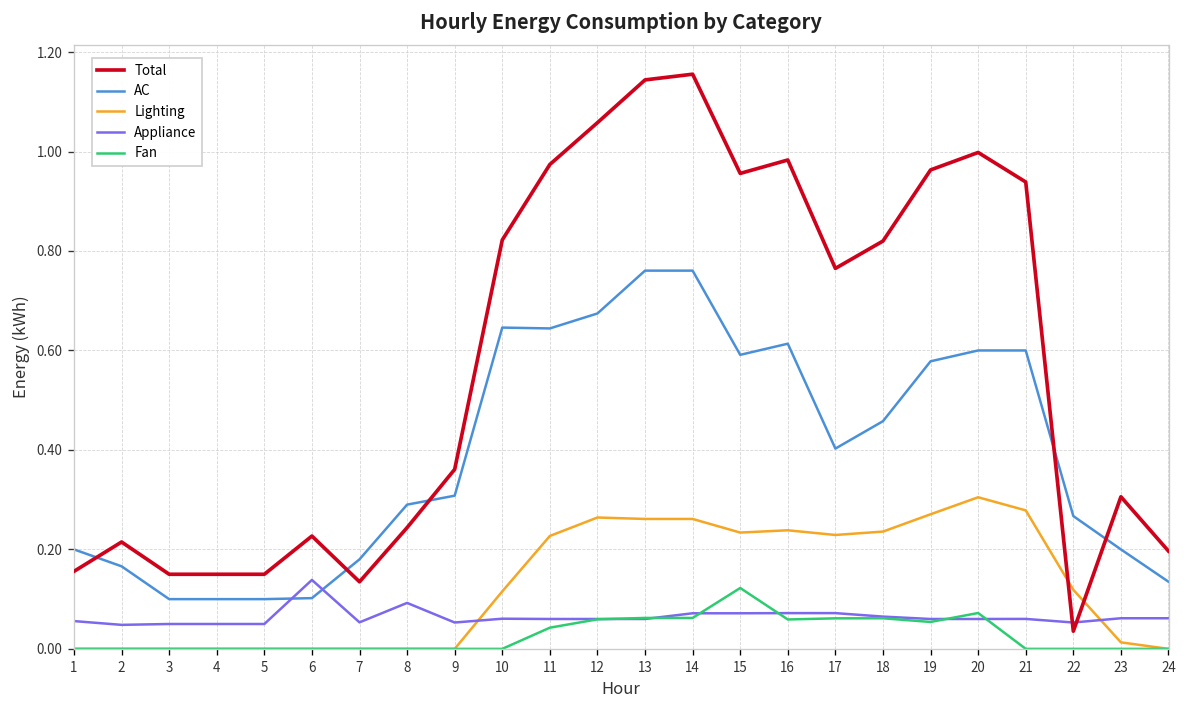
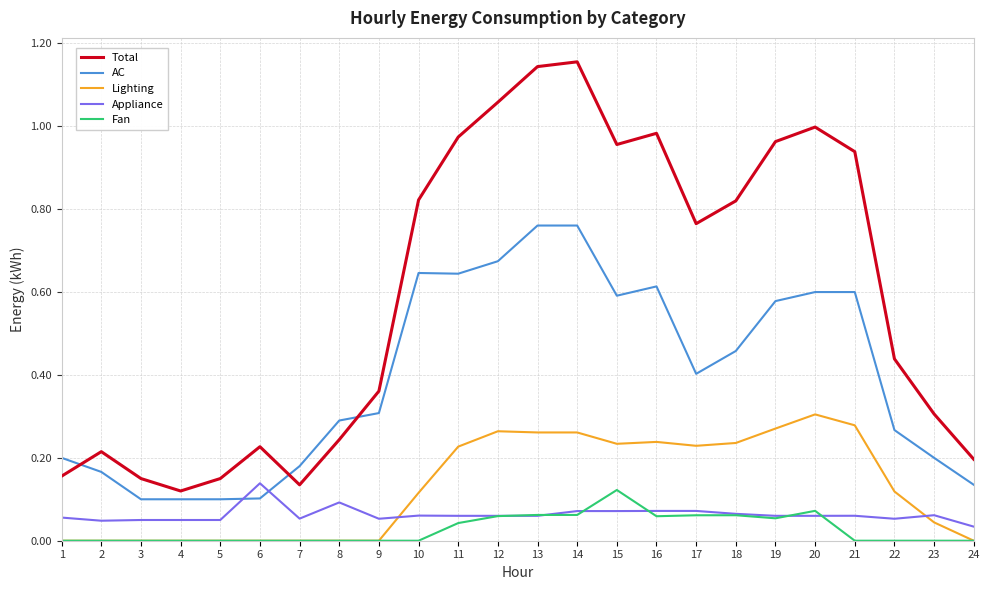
  {
    "Total": {
      "1": 0.16,
      "2": 0.21,
      "3": 0.15,
-     "4": 0.15,
+     "4": 0.12,
      "5": 0.15,
      "6": 0.23,
      "7": 0.13,
      "8": 0.24,
      "9": 0.36,
      "10": 0.82,
      "11": 0.97,
      "12": 1.06,
      "13": 1.14,
      "14": 1.16,
      "15": 0.96,
      "16": 0.98,
      "17": 0.77,
      "18": 0.82,
      "19": 0.96,
      "20": 1.00,
      "21": 0.94,
-     "22": 0.04,
+     "22": 0.44,
      "23": 0.31,
      "24": 0.20
    },
    "AC": {
      "1": 0.20,
      "2": 0.17,
      "3": 0.10,
      "4": 0.10,
      "5": 0.10,
      "6": 0.10,
      "7": 0.18,
      "8": 0.29,
      "9": 0.31,
      "10": 0.65,
      "11": 0.64,
      "12": 0.67,
      "13": 0.76,
      "14": 0.76,
      "15": 0.59,
      "16": 0.61,
      "17": 0.40,
      "18": 0.46,
      "19": 0.58,
      "20": 0.60,
      "21": 0.60,
      "22": 0.27,
      "23": 0.20,
      "24": 0.14
    },
    "Lighting": {
      "10": 0.12,
      "11": 0.23,
      "12": 0.26,
      "13": 0.26,
      "14": 0.26,
      "15": 0.23,
      "16": 0.24,
      "17": 0.23,
      "18": 0.24,
      "19": 0.27,
      "20": 0.30,
      "21": 0.28,
      "22": 0.12,
-     "23": 0.01
+     "23": 0.04
    },
    "Appliance": {
      "1": 0.06,
      "2": 0.05,
      "3": 0.05,
      "4": 0.05,
      "5": 0.05,
      "6": 0.14,
      "7": 0.05,
      "8": 0.09,
      "9": 0.05,
      "10": 0.06,
      "11": 0.06,
      "14": 0.07,
      "15": 0.07,
      "16": 0.07,
      "17": 0.07,
      "20": 0.06,
      "21": 0.06,
      "22": 0.05,
      "23": 0.06,
-     "24": 0.06
+     "24": 0.03
    },
    "Fan": {
      "10": 0.00,
      "11": 0.04,
      "14": 0.06,
      "15": 0.12,
      "16": 0.06,
      "17": 0.06,
      "20": 0.07,
      "21": 0.00,
      "22": 0.00,
      "23": 0.00
    }
  }
